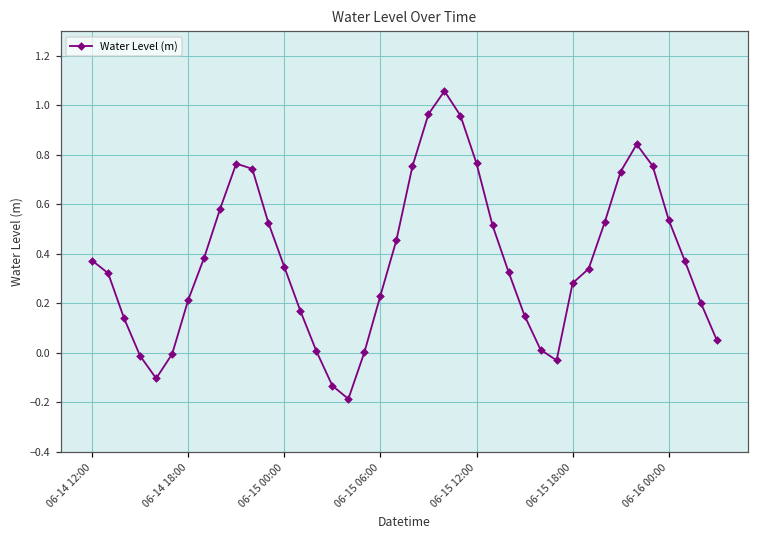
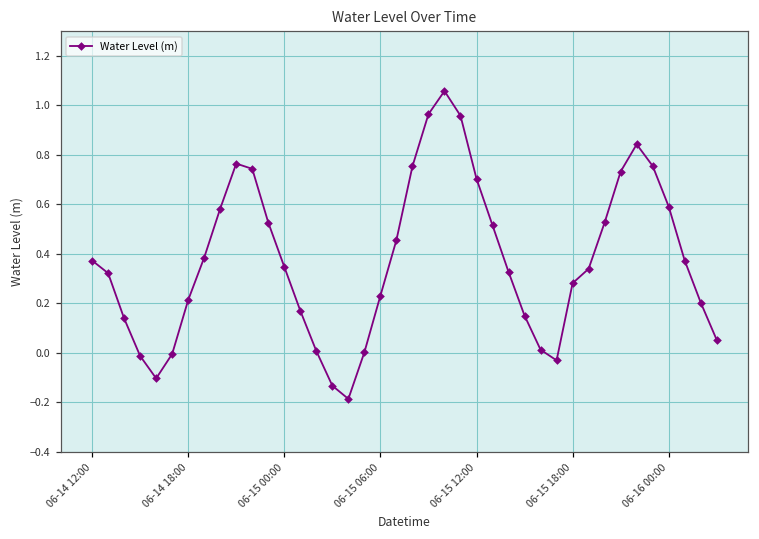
  {
    "06-14 12:00": 0.37,
    "06-14 18:00": 0.21,
    "06-15 00:00": 0.35,
    "06-15 06:00": 0.23,
-   "06-15 12:00": 0.77,
+   "06-15 12:00": 0.70,
    "06-15 18:00": 0.28,
-   "06-16 00:00": 0.54
+   "06-16 00:00": 0.59
  }
